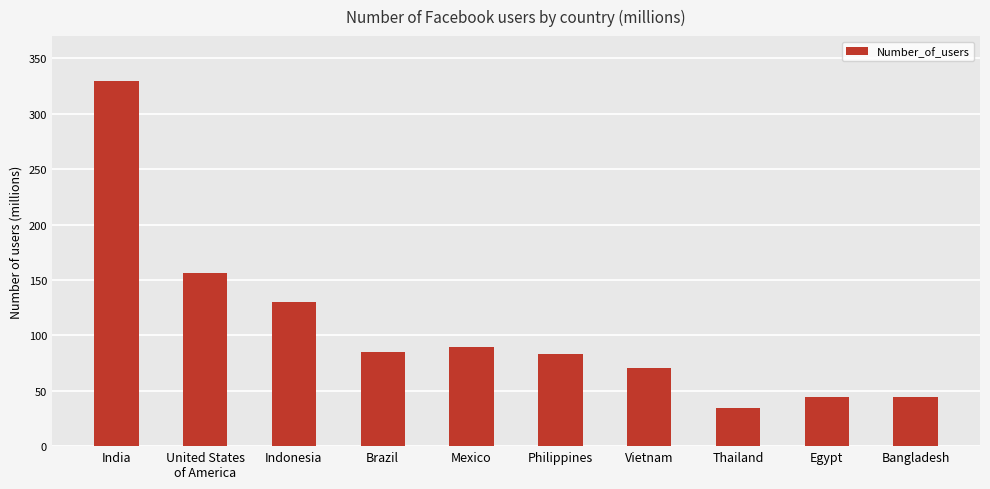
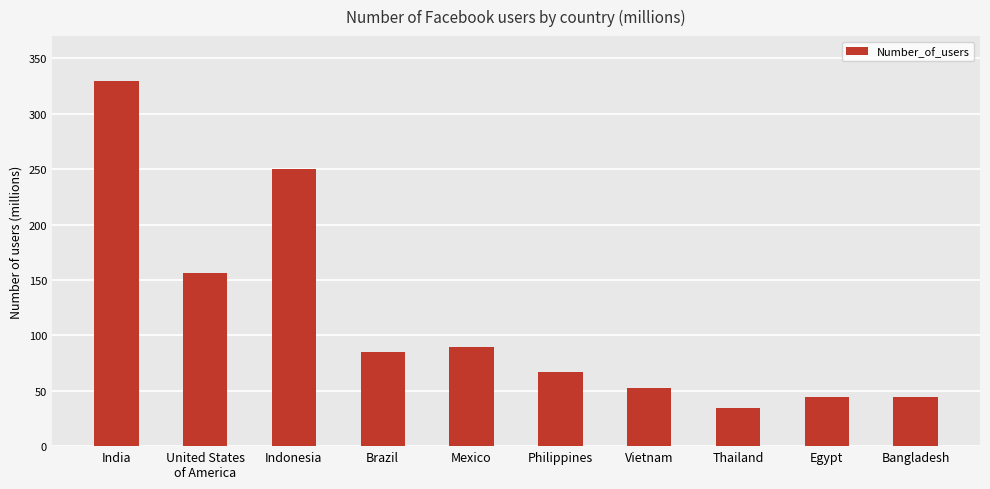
  {
    "India": 330,
    "United States of America": 156,
-   "Indonesia": 130,
+   "Indonesia": 250,
    "Brazil": 85,
    "Mexico": 90,
-   "Philippines": 83,
-   "Vietnam": 70,
+   "Philippines": 67,
+   "Vietnam": 53,
    "Thailand": 35,
    "Egypt": 45,
    "Bangladesh": 45
  }
